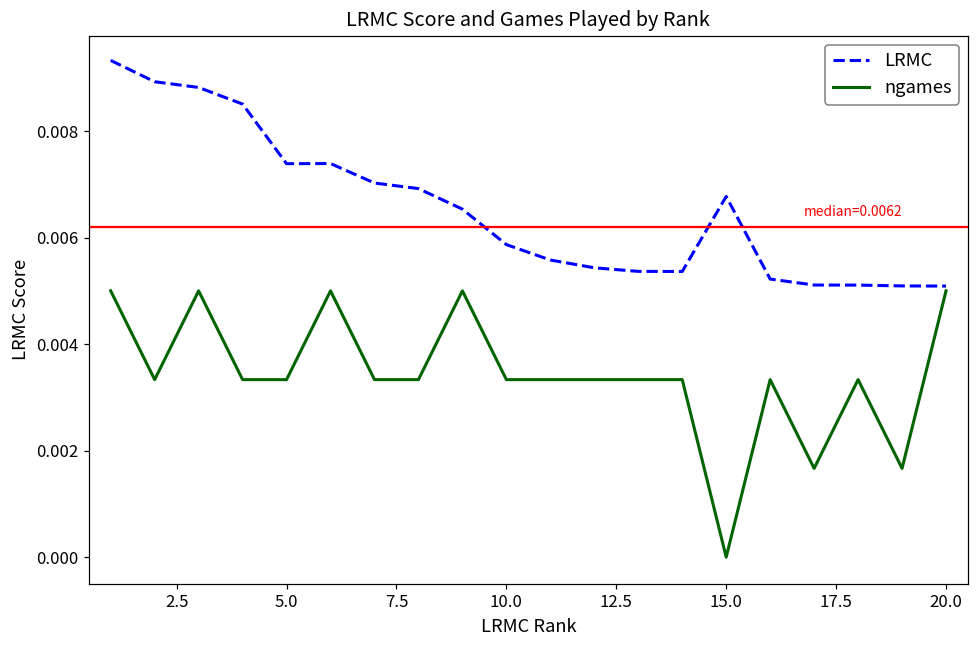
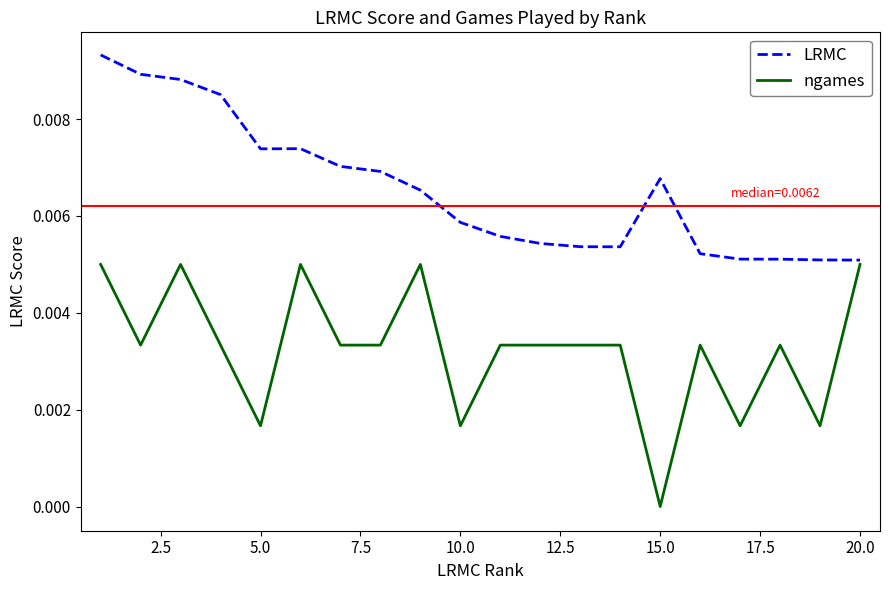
  {
    "LRMC": {
      "5.0": 0.0074,
      "10.0": 0.0059,
      "15.0": 0.0068,
      "20.0": 0.0051
    },
    "ngames": {
-     "5.0": 0.0033,
-     "10.0": 0.0033,
+     "5.0": 0.0017,
+     "10.0": 0.0017,
      "15.0": 0.0000,
      "20.0": 0.0050
    }
  }
